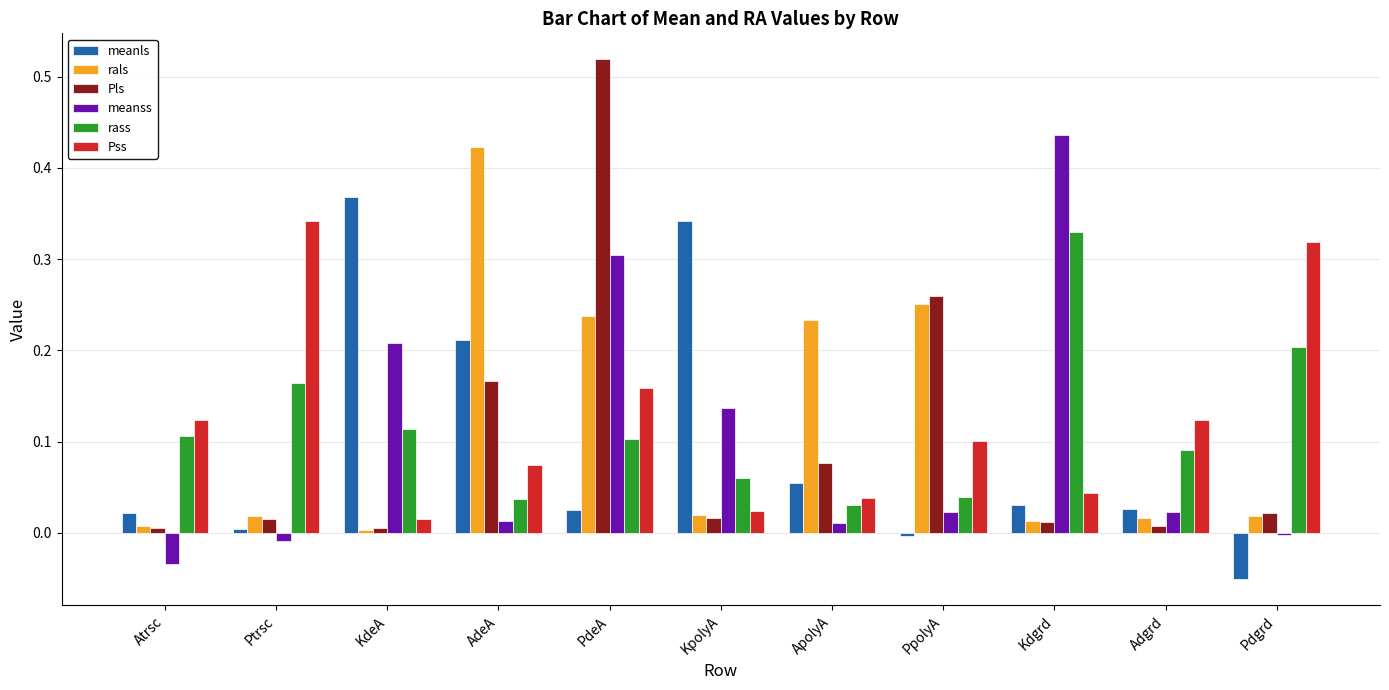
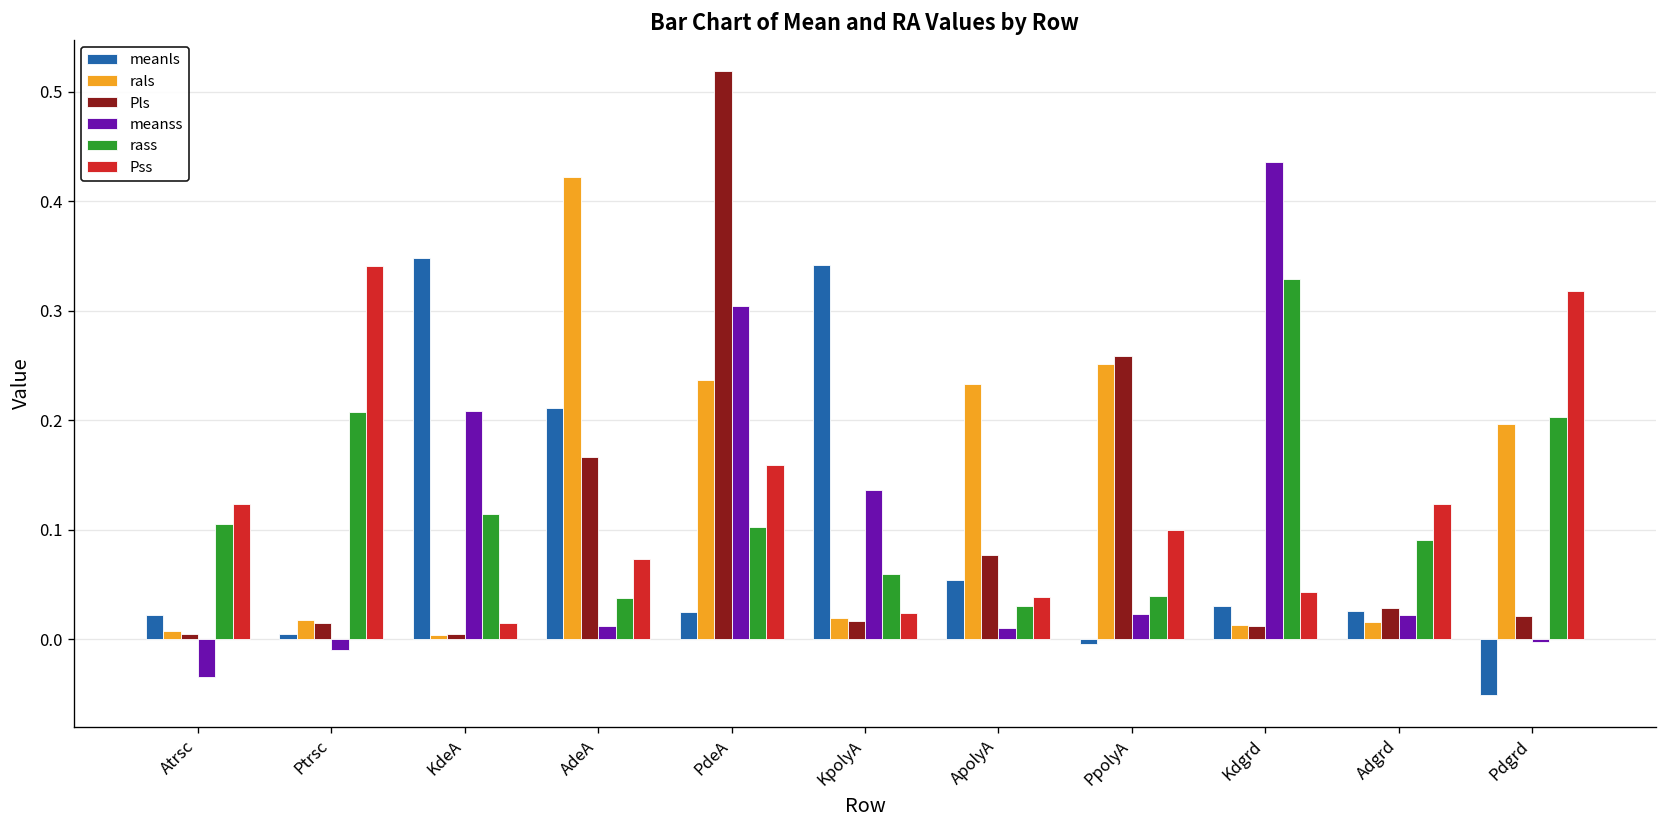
  {
    "meanls": {
      "Atrsc": 0.02,
      "Ptrsc": 0.00,
-     "KdeA": 0.37,
+     "KdeA": 0.35,
      "AdeA": 0.21,
      "PdeA": 0.03,
      "KpolyA": 0.34,
      "ApolyA": 0.05,
      "PpolyA": 0.00,
      "Kdgrd": 0.03,
      "Adgrd": 0.03,
      "Pdgrd": -0.05
    },
    "rals": {
      "Atrsc": 0.01,
      "Ptrsc": 0.02,
      "KdeA": 0.00,
      "AdeA": 0.42,
      "PdeA": 0.24,
      "KpolyA": 0.02,
      "ApolyA": 0.23,
      "PpolyA": 0.25,
      "Kdgrd": 0.01,
      "Adgrd": 0.02,
-     "Pdgrd": 0.02
+     "Pdgrd": 0.20
    },
    "Pls": {
      "Atrsc": 0.00,
      "Ptrsc": 0.02,
      "KdeA": 0.01,
      "AdeA": 0.17,
      "PdeA": 0.52,
      "KpolyA": 0.02,
      "ApolyA": 0.08,
      "PpolyA": 0.26,
      "Kdgrd": 0.01,
-     "Adgrd": 0.01,
+     "Adgrd": 0.03,
      "Pdgrd": 0.02
    },
    "meanss": {
      "Atrsc": -0.03,
      "Ptrsc": -0.01,
      "KdeA": 0.21,
      "AdeA": 0.01,
      "PdeA": 0.30,
      "KpolyA": 0.14,
      "ApolyA": 0.01,
      "PpolyA": 0.02,
      "Kdgrd": 0.44,
      "Adgrd": 0.02
    },
    "rass": {
      "Atrsc": 0.11,
-     "Ptrsc": 0.16,
+     "Ptrsc": 0.21,
      "KdeA": 0.11,
      "AdeA": 0.04,
      "PdeA": 0.10,
      "KpolyA": 0.06,
      "ApolyA": 0.03,
      "PpolyA": 0.04,
      "Kdgrd": 0.33,
      "Adgrd": 0.09,
      "Pdgrd": 0.20
    },
    "Pss": {
      "Atrsc": 0.12,
      "Ptrsc": 0.34,
      "KdeA": 0.02,
      "AdeA": 0.07,
      "PdeA": 0.16,
      "KpolyA": 0.02,
      "ApolyA": 0.04,
      "PpolyA": 0.10,
      "Kdgrd": 0.04,
      "Adgrd": 0.12,
      "Pdgrd": 0.32
    }
  }
